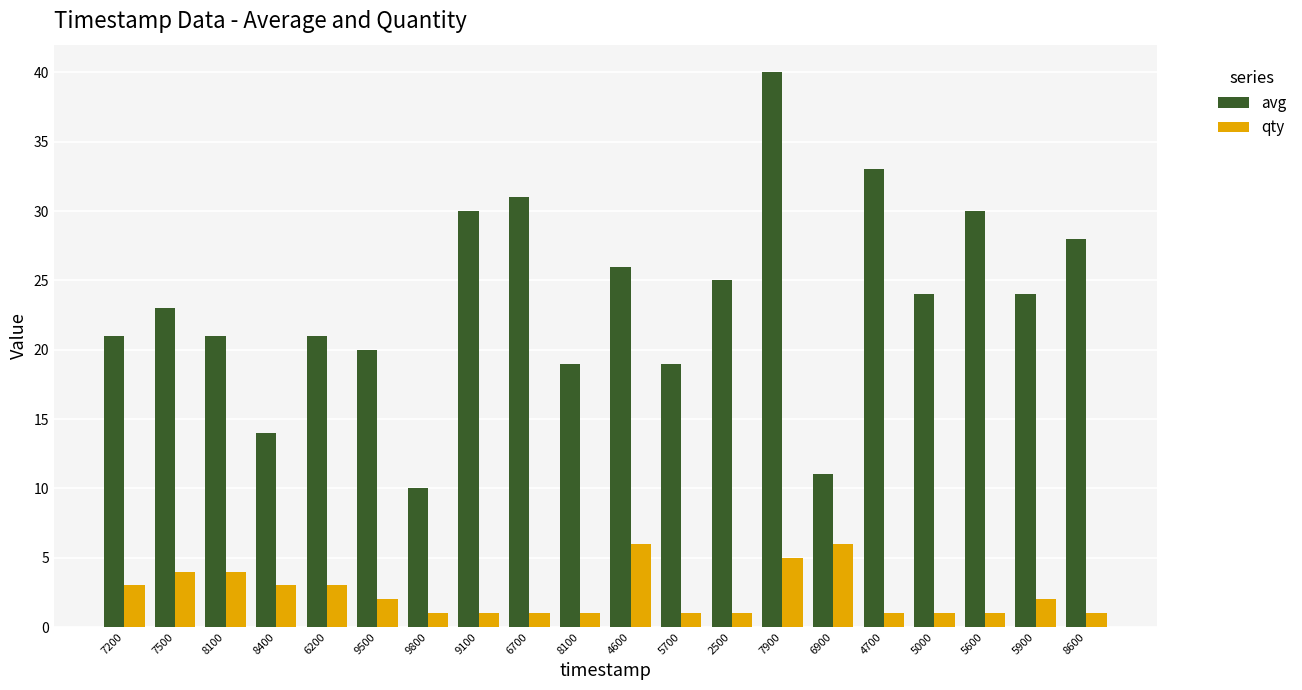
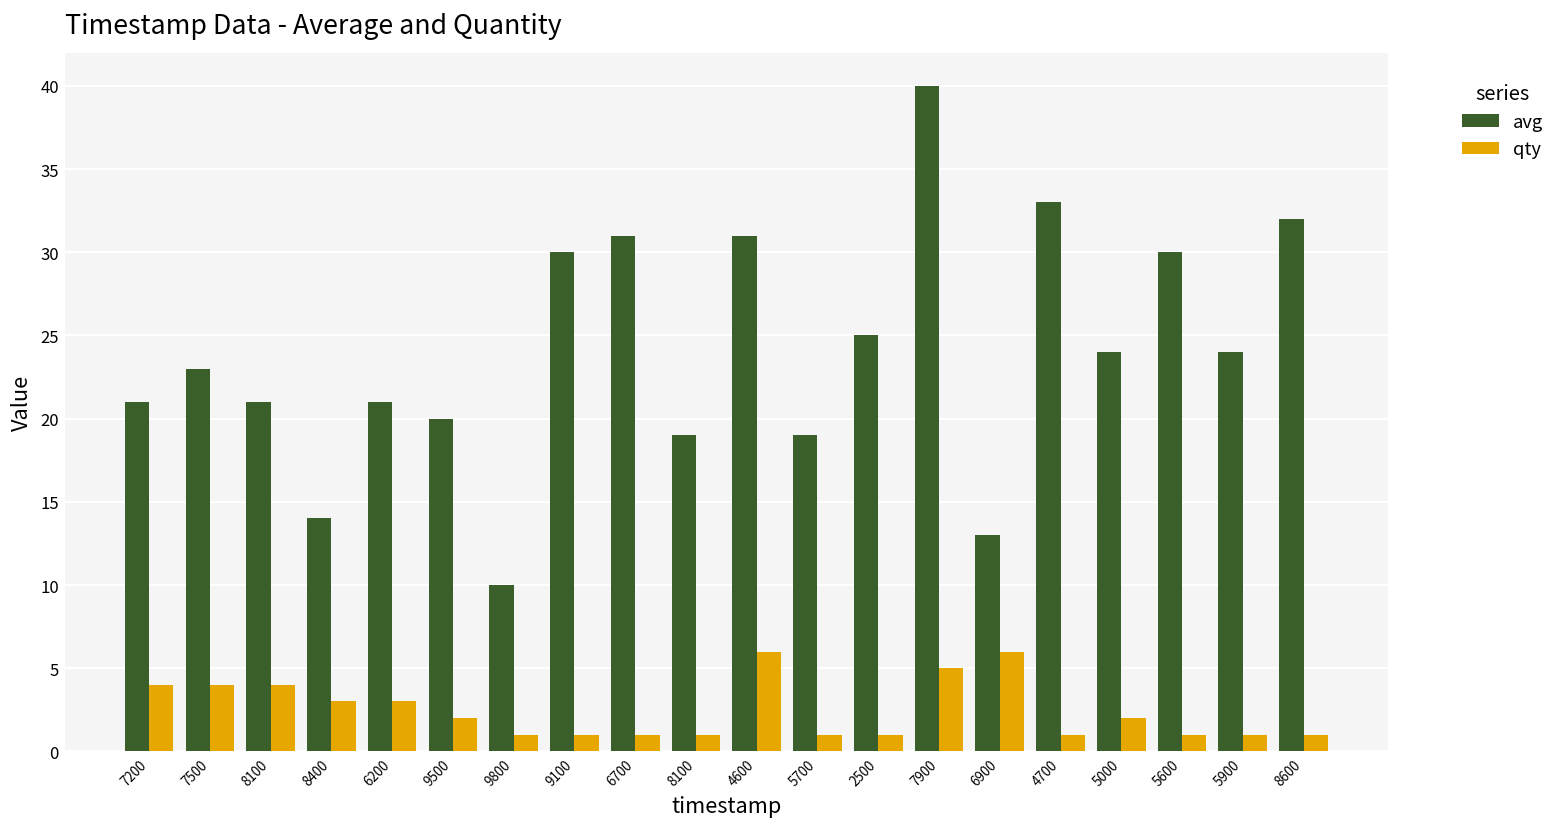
  {
    "avg": {
      "7200": 21,
      "7500": 23,
      "8400": 14,
      "6200": 21,
      "9500": 20,
      "9800": 10,
      "9100": 30,
      "6700": 31,
-     "4600": 26,
+     "4600": 31,
      "5700": 19,
      "2500": 25,
      "7900": 40,
-     "6900": 11,
+     "6900": 13,
      "4700": 33,
      "5000": 24,
      "5600": 30,
      "5900": 24,
-     "8600": 28
+     "8600": 32
    },
    "qty": {
-     "7200": 3,
+     "7200": 4,
      "7500": 4,
      "8400": 3,
      "6200": 3,
      "9500": 2,
      "9800": 1,
      "9100": 1,
      "6700": 1,
      "4600": 6,
      "5700": 1,
      "2500": 1,
      "7900": 5,
      "6900": 6,
      "4700": 1,
-     "5000": 1,
+     "5000": 2,
      "5600": 1,
-     "5900": 2,
+     "5900": 1,
      "8600": 1
    }
  }
